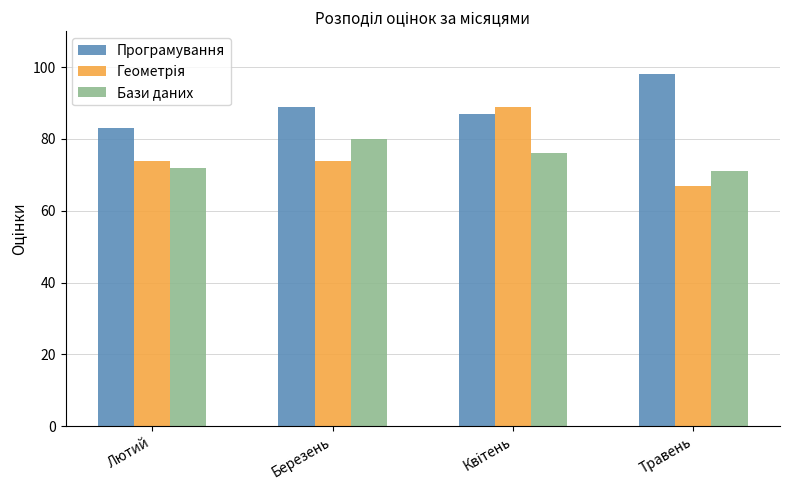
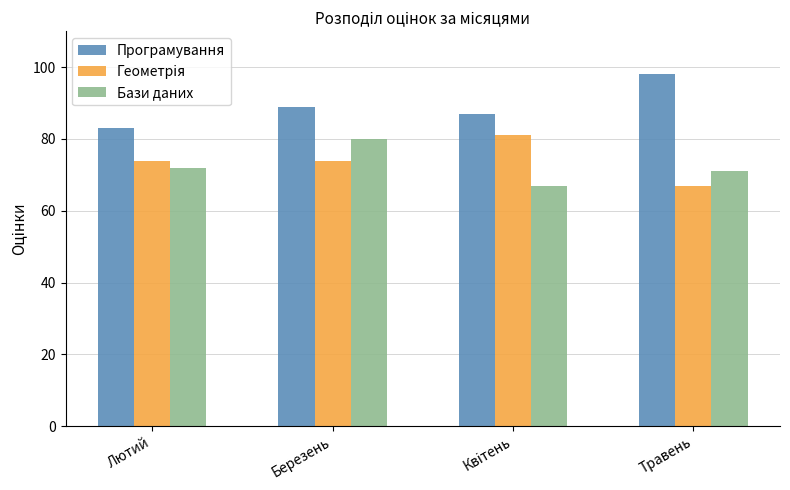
  {
    "Програмування": {
      "Лютий": 83,
      "Березень": 89,
      "Квітень": 87,
      "Травень": 98
    },
    "Геометрія": {
      "Лютий": 74,
      "Березень": 74,
-     "Квітень": 89,
+     "Квітень": 81,
      "Травень": 67
    },
    "Бази даних": {
      "Лютий": 72,
      "Березень": 80,
-     "Квітень": 76,
+     "Квітень": 67,
      "Травень": 71
    }
  }
